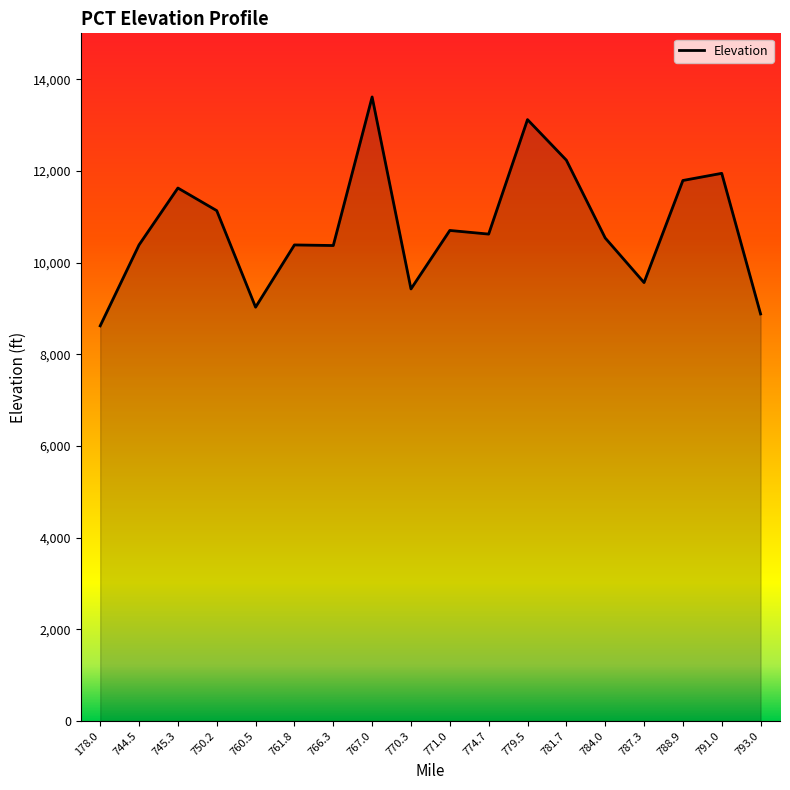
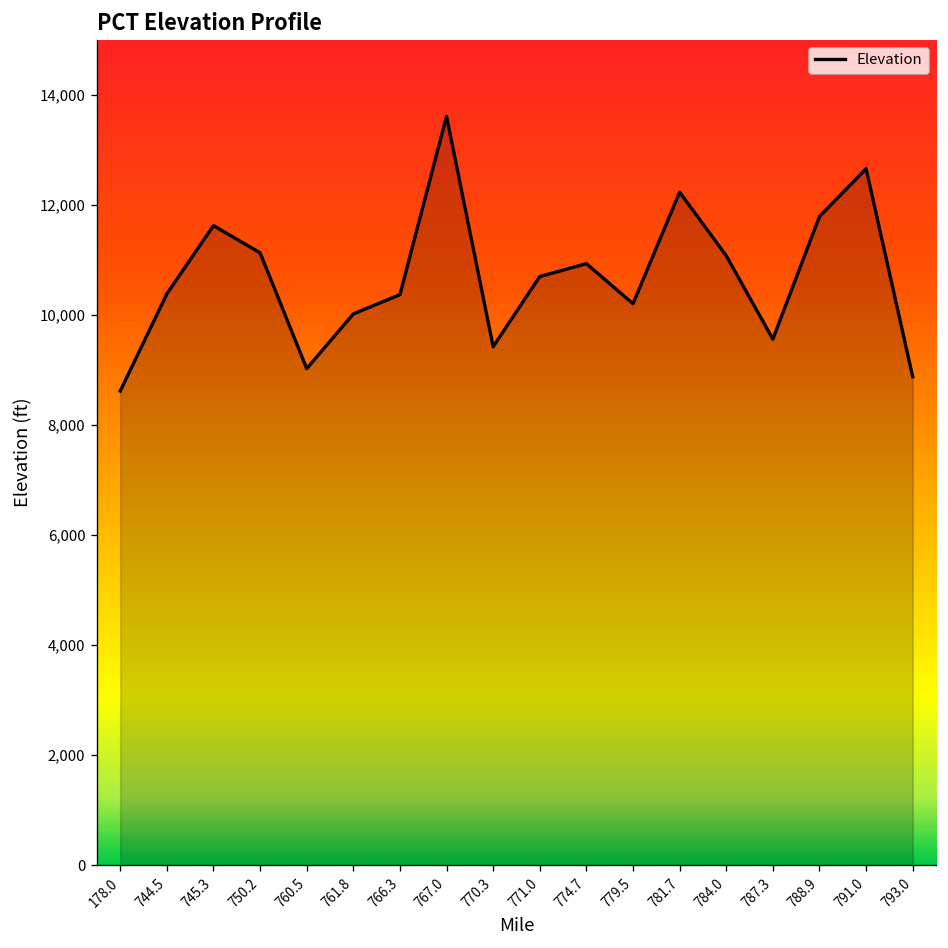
  {
    "178.0": "8,600",
    "744.5": "10,400",
    "745.3": "11,600",
    "750.2": "11,100",
    "760.5": "9,000",
-   "761.8": "10,400",
+   "761.8": "10,000",
    "766.3": "10,400",
    "767.0": "13,600",
    "770.3": "9,400",
    "771.0": "10,700",
-   "774.7": "10,600",
-   "779.5": "13,100",
+   "774.7": "10,900",
+   "779.5": "10,200",
    "781.7": "12,200",
-   "784.0": "10,500",
+   "784.0": "11,100",
    "787.3": "9,600",
    "788.9": "11,800",
-   "791.0": "11,900",
+   "791.0": "12,700",
    "793.0": "8,900"
  }
